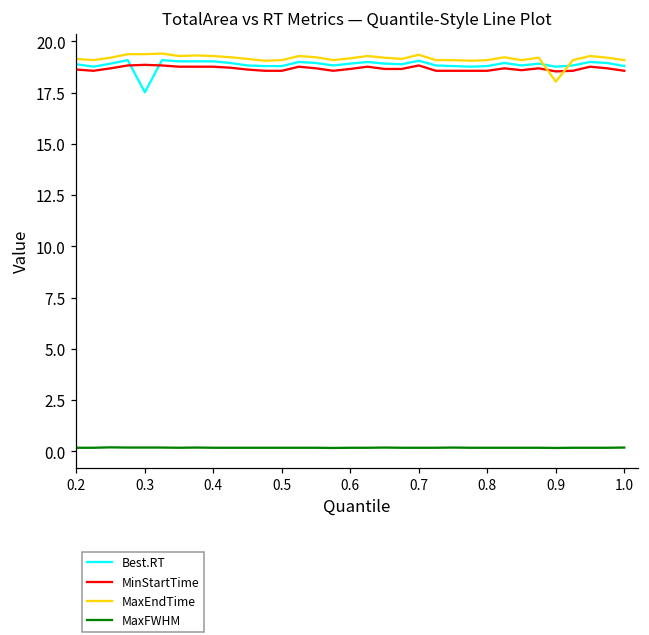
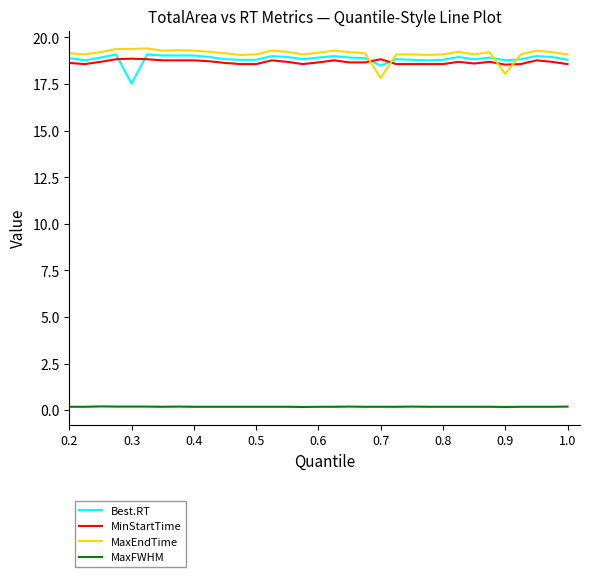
  {
    "Best.RT": {
      "0.2": 18.9,
      "0.3": 17.5,
      "0.4": 19.0,
      "0.5": 18.8,
      "0.6": 18.9,
-     "0.7": 19.1,
+     "0.7": 18.5,
      "0.8": 18.8,
      "0.9": 18.8,
      "1.0": 18.8
    },
    "MinStartTime": {
      "0.2": 18.6,
      "0.3": 18.9,
      "0.4": 18.8,
      "0.5": 18.6,
      "0.6": 18.7,
      "0.7": 18.8,
      "0.8": 18.6,
      "0.9": 18.5,
      "1.0": 18.6
    },
    "MaxEndTime": {
      "0.2": 19.2,
      "0.3": 19.4,
      "0.4": 19.3,
      "0.5": 19.1,
      "0.6": 19.2,
-     "0.7": 19.4,
+     "0.7": 17.8,
      "0.8": 19.1,
      "0.9": 18.0,
      "1.0": 19.1
    },
    "MaxFWHM": {
      "0.2": 0.2,
      "0.3": 0.2,
      "0.4": 0.2,
      "0.5": 0.2,
      "0.6": 0.2,
      "0.7": 0.2,
      "0.8": 0.2,
      "0.9": 0.2,
      "1.0": 0.2
    }
  }
